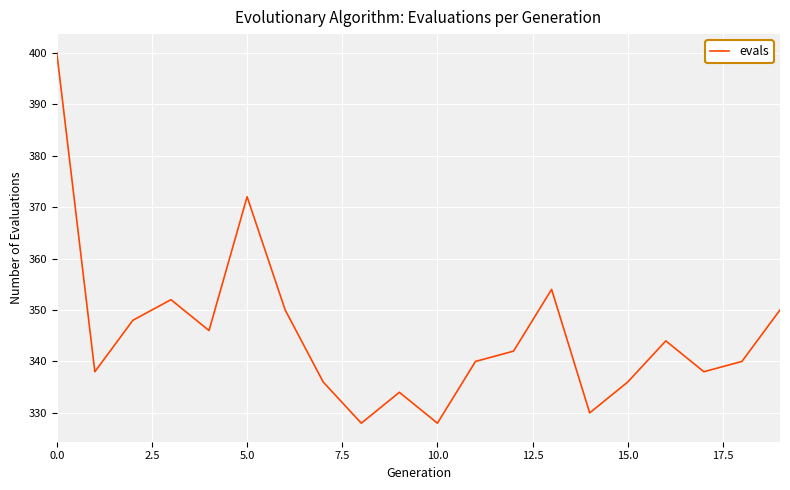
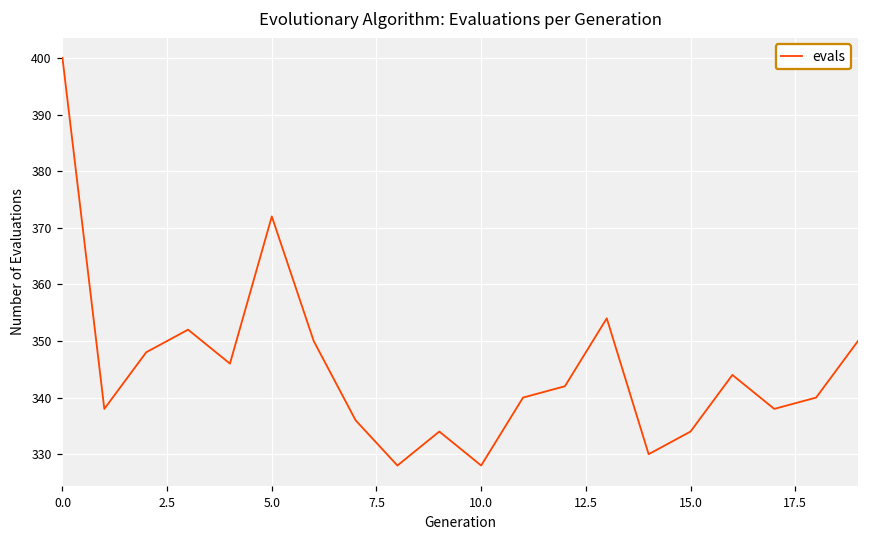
  {
    "0.0": 400,
    "5.0": 372,
    "10.0": 328,
-   "15.0": 336
+   "15.0": 334
  }
